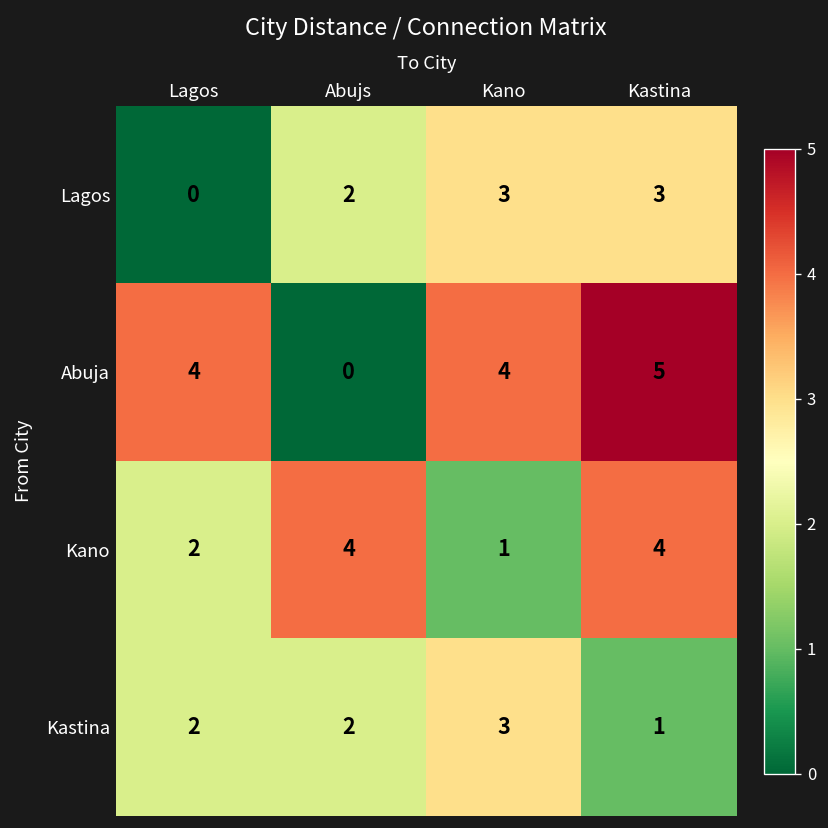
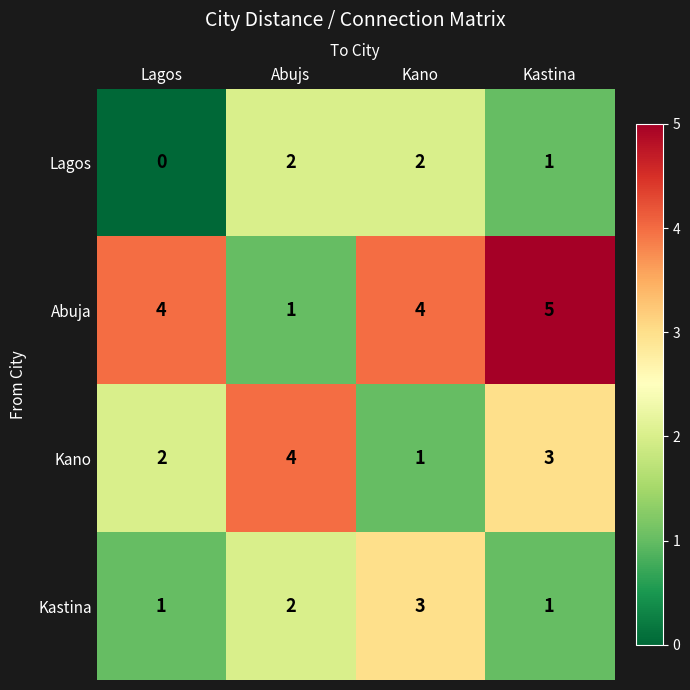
  {
    "Lagos": {
      "Lagos": 0,
      "Abujs": 2,
-     "Kano": 3,
-     "Kastina": 3
+     "Kano": 2,
+     "Kastina": 1
    },
    "Abuja": {
      "Lagos": 4,
-     "Abujs": 0,
+     "Abujs": 1,
      "Kano": 4,
      "Kastina": 5
    },
    "Kano": {
      "Lagos": 2,
      "Abujs": 4,
      "Kano": 1,
-     "Kastina": 4
+     "Kastina": 3
    },
    "Kastina": {
-     "Lagos": 2,
+     "Lagos": 1,
      "Abujs": 2,
      "Kano": 3,
      "Kastina": 1
    }
  }
